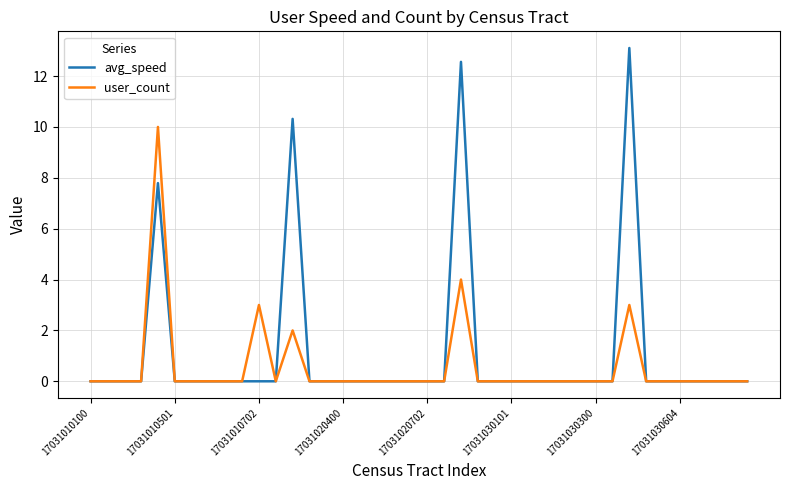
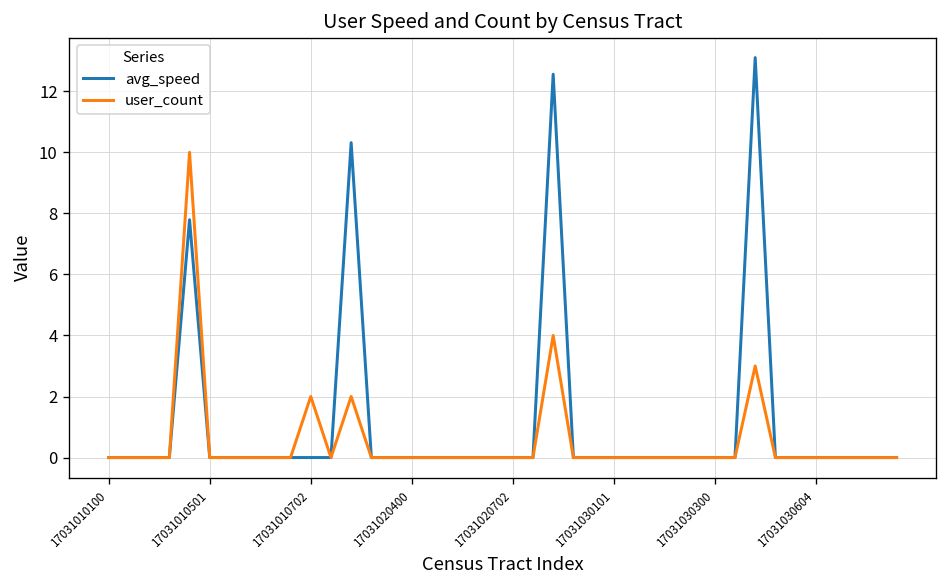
  {
    "avg_speed": {
      "17031010702": 0
    },
    "user_count": {
-     "17031010702": 3
+     "17031010702": 2
    }
  }
